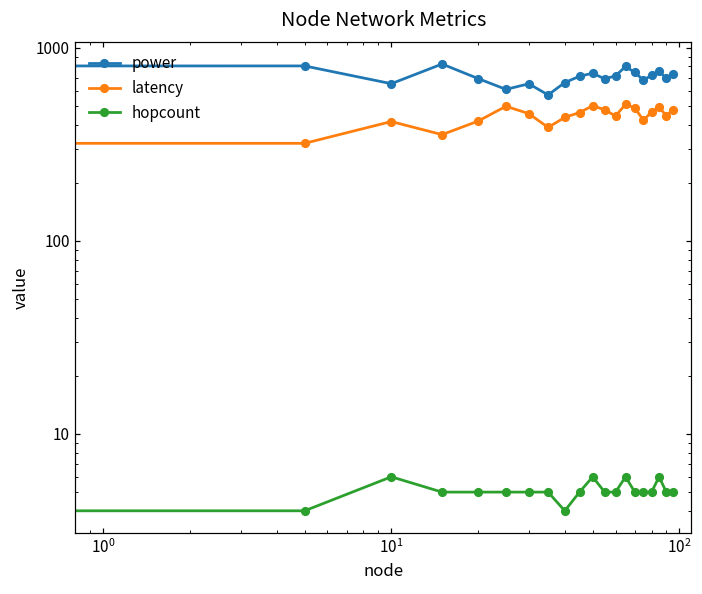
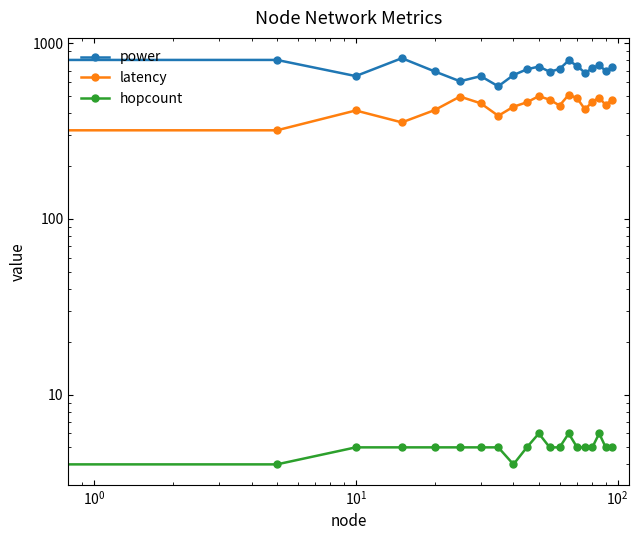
  {
    "power": {
      "10^1": 650
    },
    "latency": {
      "10^1": 420
    },
    "hopcount": {
-     "10^1": 6
+     "10^1": 5
    }
  }
